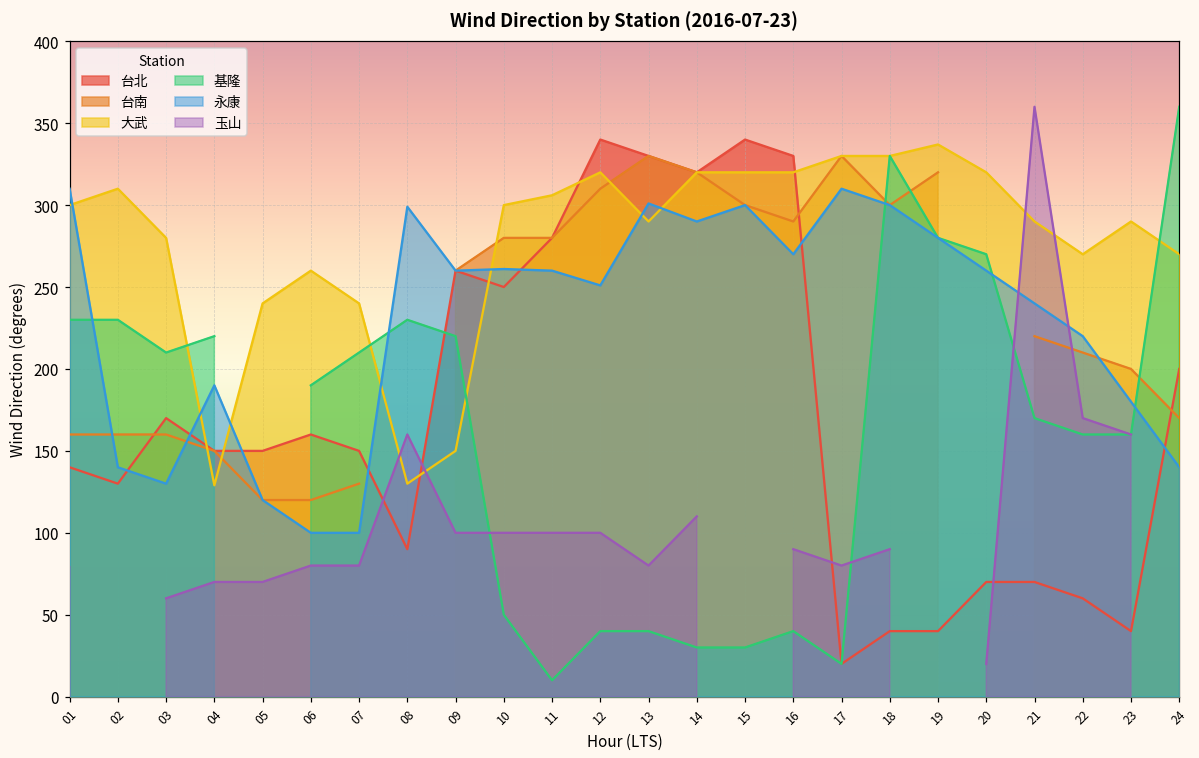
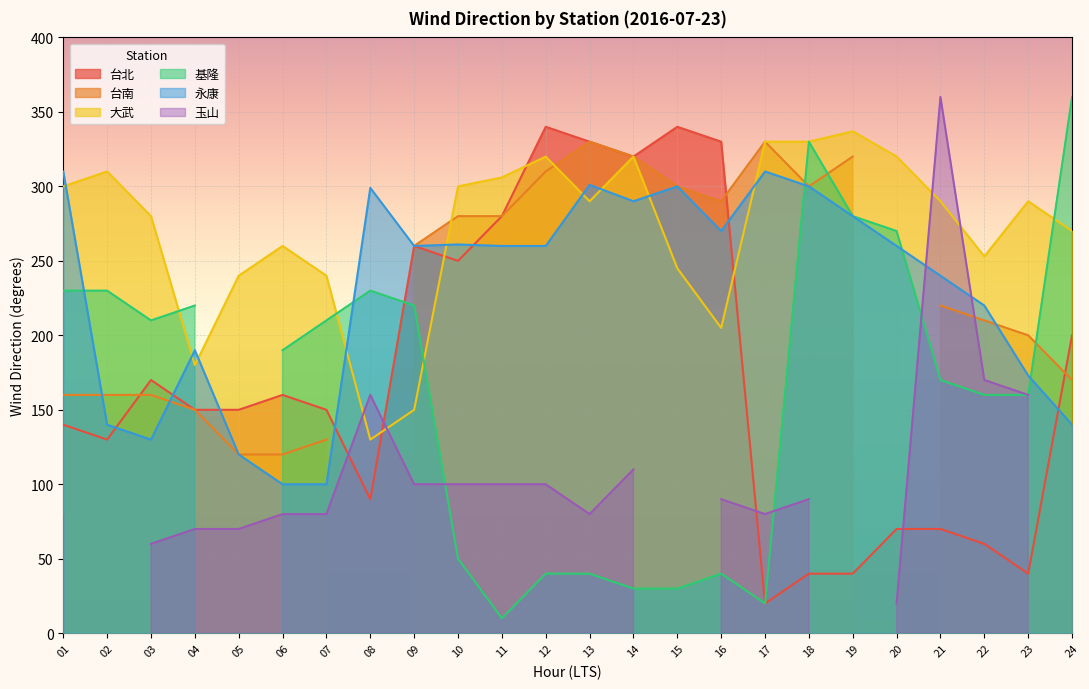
  {
    "大武": {
      "01": 300,
      "02": 310,
      "03": 280,
-     "04": 129,
+     "04": 180,
      "05": 240,
      "06": 260,
      "07": 240,
      "08": 130,
      "09": 150,
      "10": 300,
      "11": 306,
      "12": 320,
      "13": 290,
-     "15": 320,
-     "16": 320,
+     "15": 245,
+     "16": 205,
      "19": 337,
      "20": 320,
      "21": 290,
-     "22": 270,
+     "22": 253,
      "23": 290,
      "24": 270
    },
    "永康": {
      "01": 310,
      "02": 140,
      "03": 130,
      "04": 190,
      "06": 100,
      "07": 100,
      "08": 299,
      "10": 261,
      "11": 260,
-     "12": 251,
+     "12": 260,
      "13": 301,
      "14": 290,
      "16": 270,
      "17": 310,
      "20": 260,
      "21": 240,
      "22": 220,
-     "23": 180,
+     "23": 173,
      "24": 140
    }
  }
